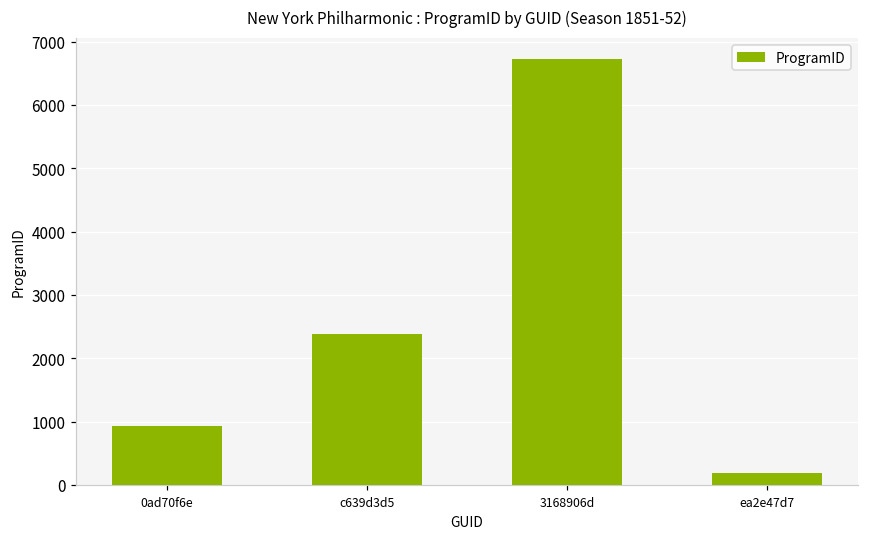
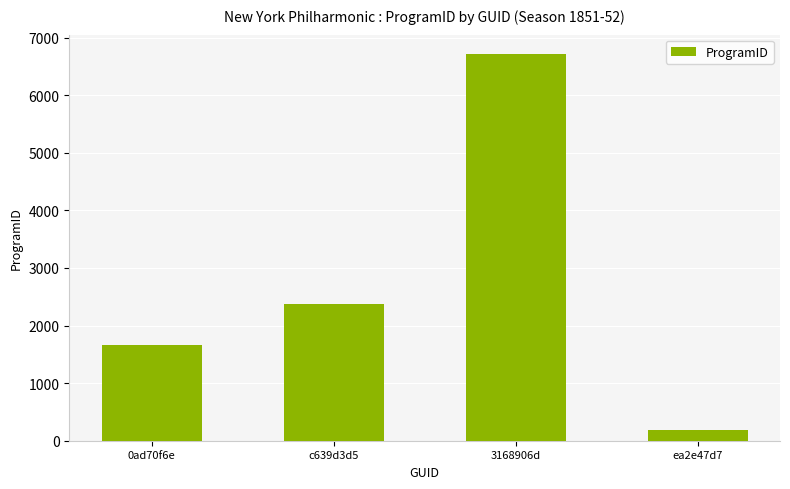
  {
-   "0ad70f6e": 900,
+   "0ad70f6e": 1700,
    "c639d3d5": 2400,
    "3168906d": 6700,
    "ea2e47d7": 200
  }
